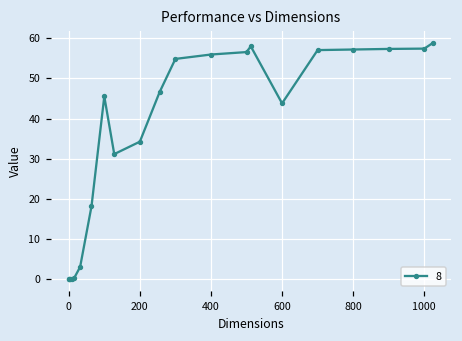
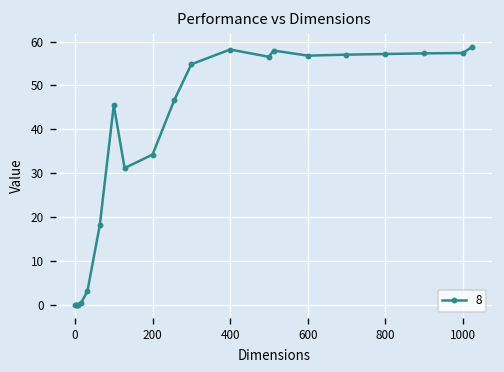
  {
    "200": 34,
-   "400": 56,
-   "600": 44,
+   "400": 58,
+   "600": 57,
    "800": 57,
    "1000": 57
  }
